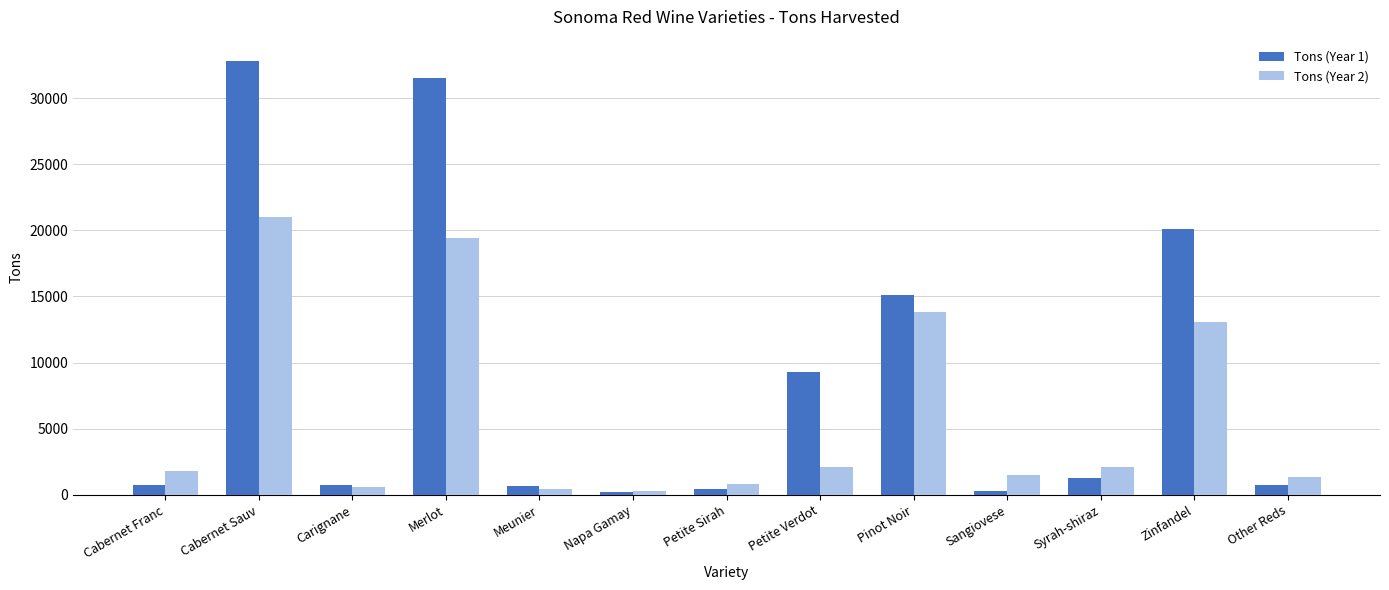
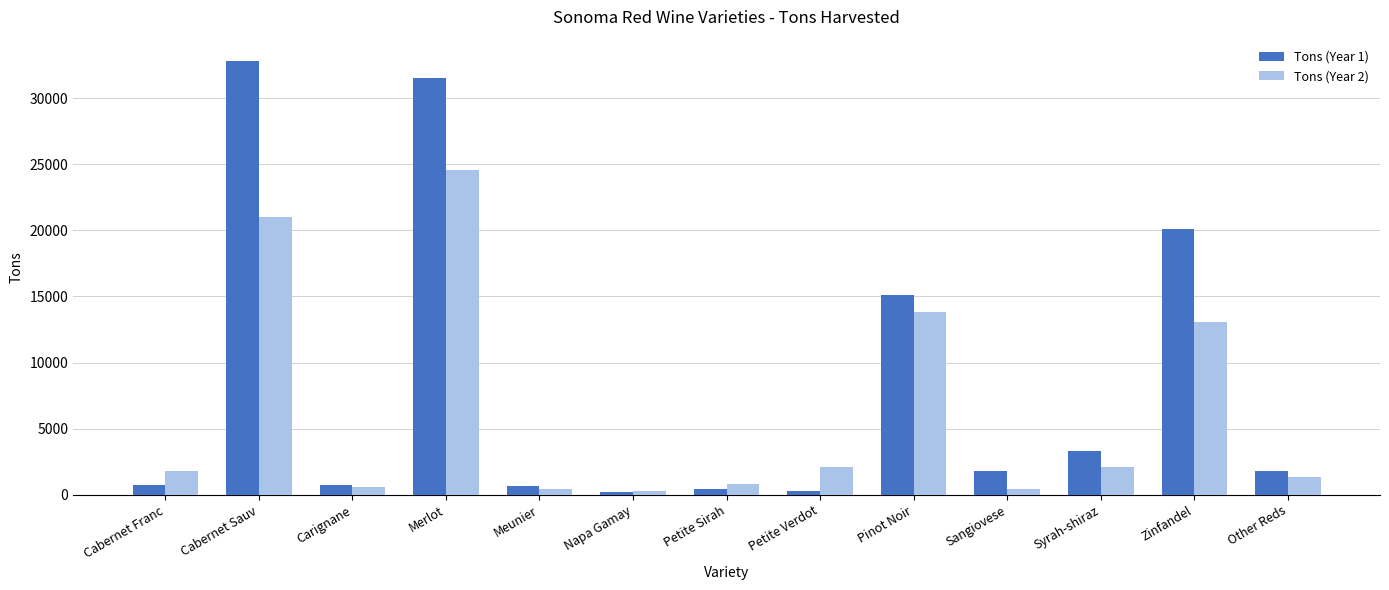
  {
    "Tons (Year 1)": {
      "Cabernet Franc": 700,
      "Cabernet Sauv": 32800,
      "Carignane": 800,
      "Merlot": 31500,
      "Meunier": 600,
      "Napa Gamay": 200,
      "Petite Sirah": 400,
-     "Petite Verdot": 9300,
+     "Petite Verdot": 300,
      "Pinot Noir": 15100,
-     "Sangiovese": 300,
-     "Syrah-shiraz": 1300,
+     "Sangiovese": 1800,
+     "Syrah-shiraz": 3300,
      "Zinfandel": 20100,
-     "Other Reds": 800
+     "Other Reds": 1800
    },
    "Tons (Year 2)": {
      "Cabernet Franc": 1800,
      "Cabernet Sauv": 21000,
      "Carignane": 600,
-     "Merlot": 19400,
+     "Merlot": 24600,
      "Meunier": 400,
      "Napa Gamay": 300,
      "Petite Sirah": 800,
      "Petite Verdot": 2100,
      "Pinot Noir": 13800,
-     "Sangiovese": 1500,
+     "Sangiovese": 400,
      "Syrah-shiraz": 2100,
      "Zinfandel": 13100,
      "Other Reds": 1400
    }
  }
